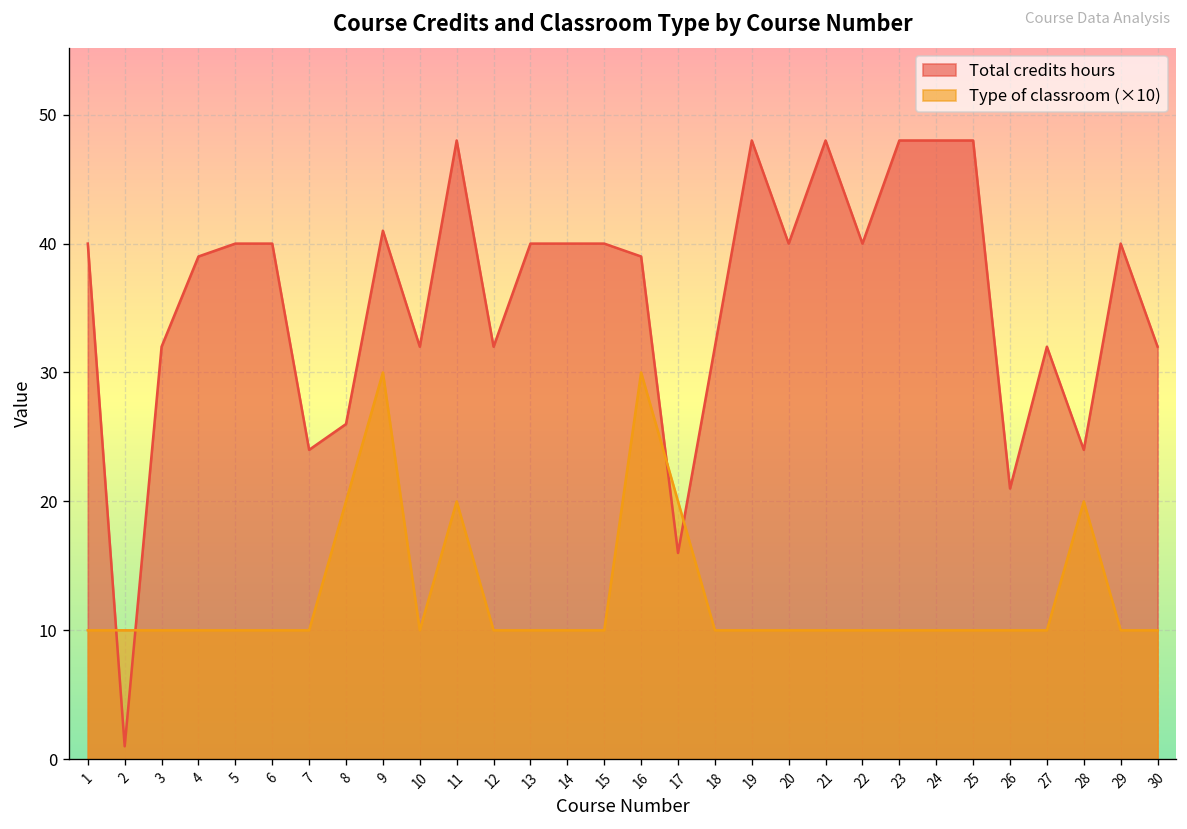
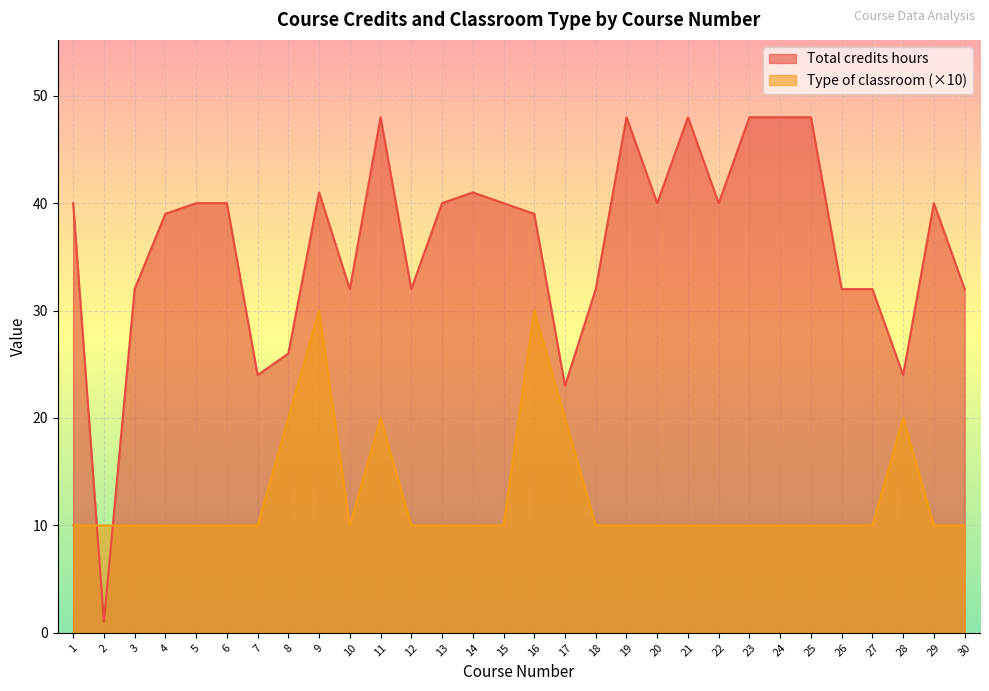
  {
    "Total credits hours": {
      "1": 40,
      "2": 1,
      "3": 32,
      "4": 39,
      "5": 40,
      "6": 40,
      "7": 24,
      "8": 26,
      "9": 41,
      "10": 32,
      "11": 48,
      "12": 32,
      "13": 40,
-     "14": 40,
+     "14": 41,
      "15": 40,
      "16": 39,
-     "17": 16,
+     "17": 23,
      "18": 32,
      "19": 48,
      "20": 40,
      "21": 48,
      "22": 40,
      "23": 48,
      "24": 48,
      "25": 48,
-     "26": 21,
+     "26": 32,
      "27": 32,
      "28": 24,
      "29": 40,
      "30": 32
    },
    "Type of classroom (×10)": {
      "1": 10,
      "2": 10,
      "3": 10,
      "4": 10,
      "5": 10,
      "6": 10,
      "7": 10,
      "8": 20,
      "9": 30,
      "10": 10,
      "11": 20,
      "12": 10,
      "13": 10,
      "14": 10,
      "15": 10,
      "16": 30,
      "17": 20,
      "18": 10,
      "19": 10,
      "20": 10,
      "21": 10,
      "22": 10,
      "23": 10,
      "24": 10,
      "25": 10,
      "26": 10,
      "27": 10,
      "28": 20,
      "29": 10,
      "30": 10
    }
  }
